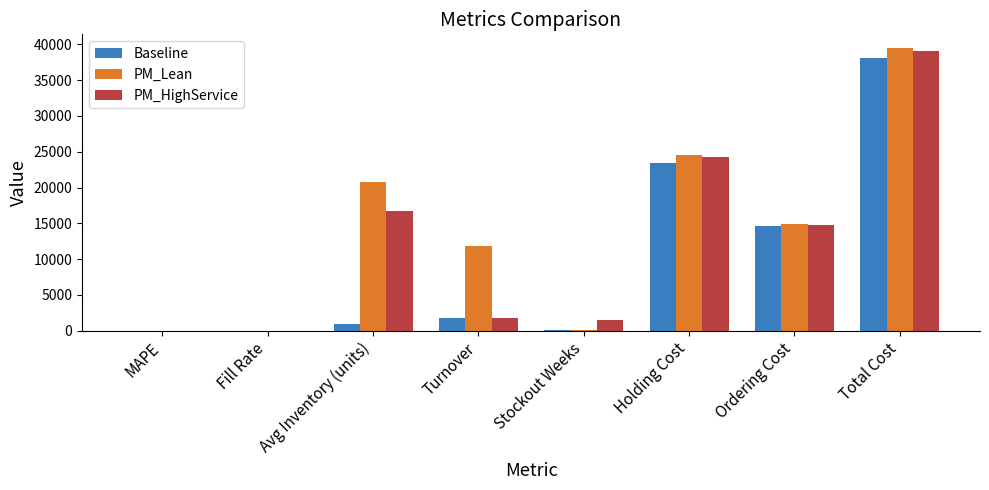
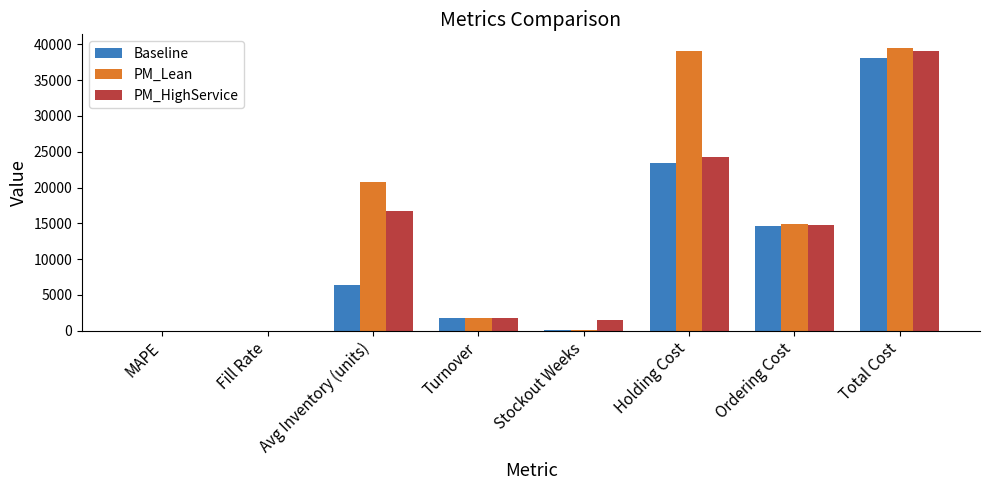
  {
    "Baseline": {
-     "Avg Inventory (units)": 1000,
+     "Avg Inventory (units)": 6000,
      "Turnover": 2000,
      "Holding Cost": 23000,
      "Ordering Cost": 15000,
      "Total Cost": 38000
    },
    "PM_Lean": {
      "Avg Inventory (units)": 21000,
-     "Turnover": 12000,
-     "Holding Cost": 25000,
+     "Turnover": 2000,
+     "Holding Cost": 39000,
      "Ordering Cost": 15000,
      "Total Cost": 39000
    },
    "PM_HighService": {
      "Avg Inventory (units)": 17000,
      "Turnover": 2000,
      "Stockout Weeks": 1000,
      "Holding Cost": 24000,
      "Ordering Cost": 15000,
      "Total Cost": 39000
    }
  }
